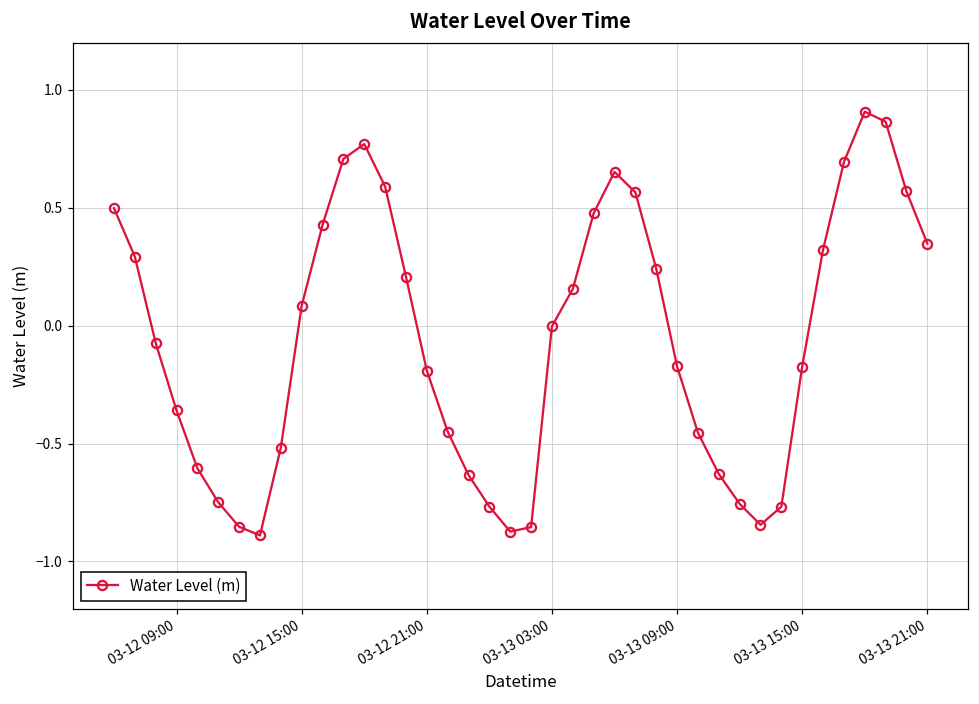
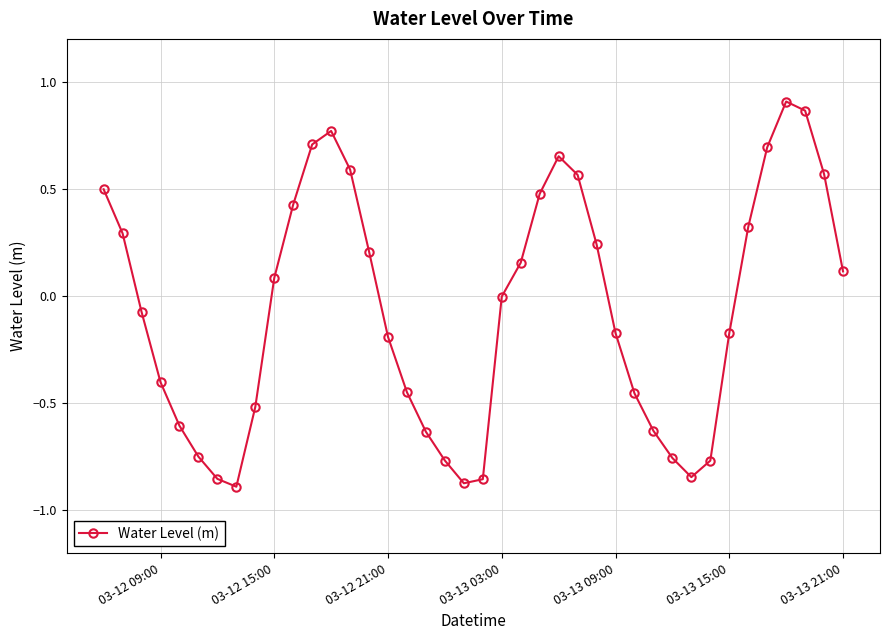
  {
-   "03-12 09:00": -0.36,
+   "03-12 09:00": -0.40,
    "03-12 15:00": 0.08,
    "03-12 21:00": -0.19,
    "03-13 03:00": 0.00,
    "03-13 09:00": -0.17,
    "03-13 15:00": -0.17,
-   "03-13 21:00": 0.35
+   "03-13 21:00": 0.12
  }
